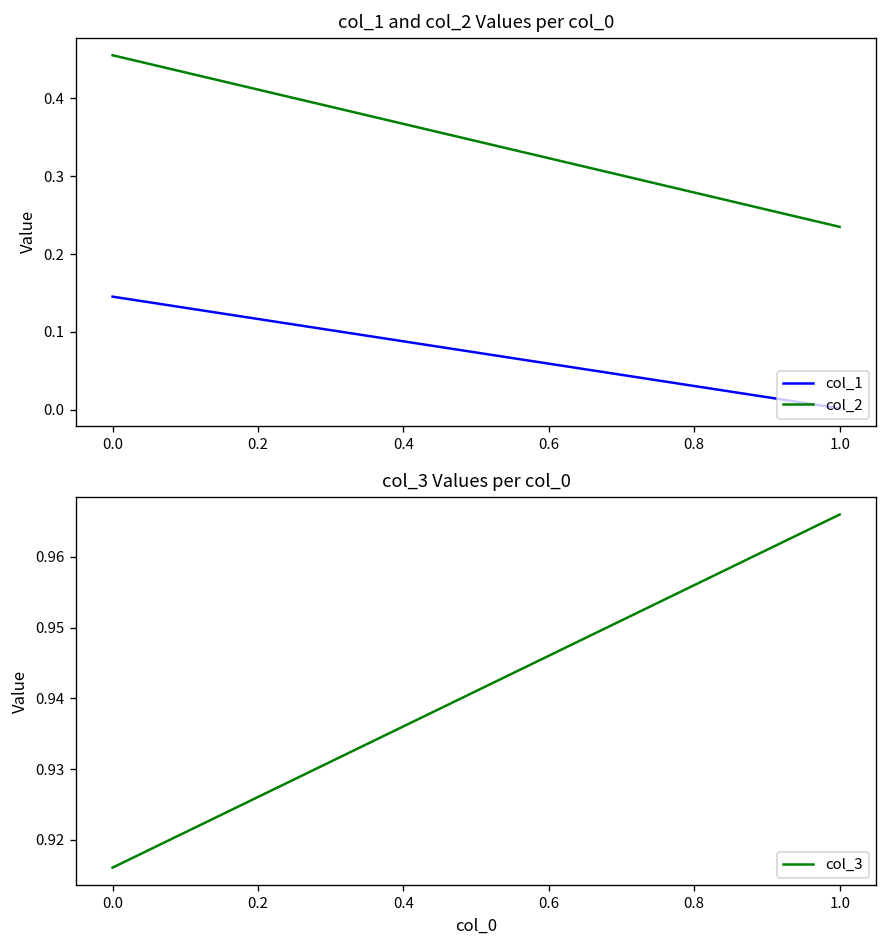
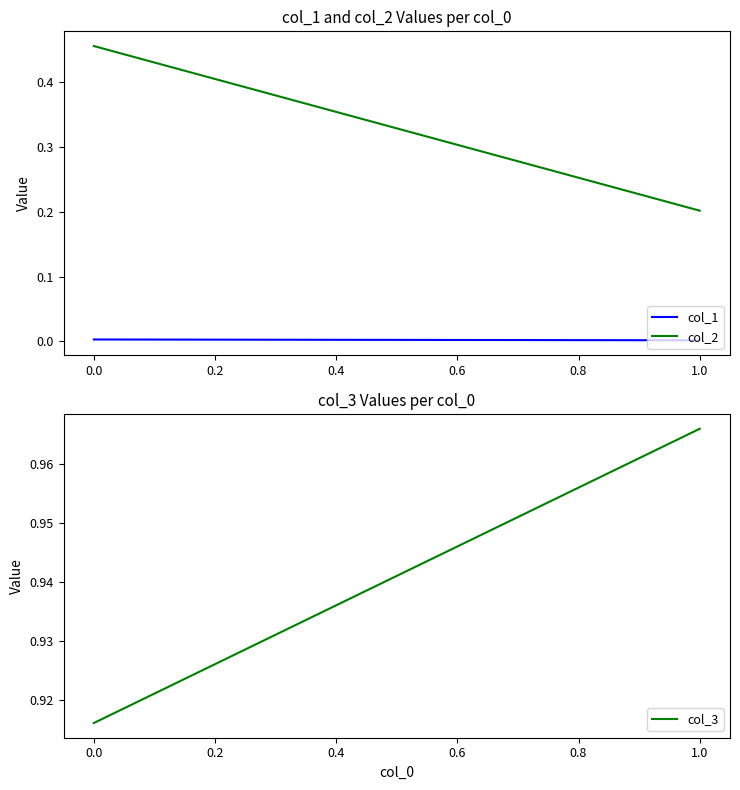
  {
    "col_1 and col_2 Values per col_0": {
      "col_1": {
-       "0.0": 0.15
+       "0.0": 0.00
      },
      "col_2": {
        "0.0": 0.46,
-       "1.0": 0.24
+       "1.0": 0.20
      }
    },
    "col_3 Values per col_0": {
      "0.0": 0.916,
      "1.0": 0.966
    }
  }
